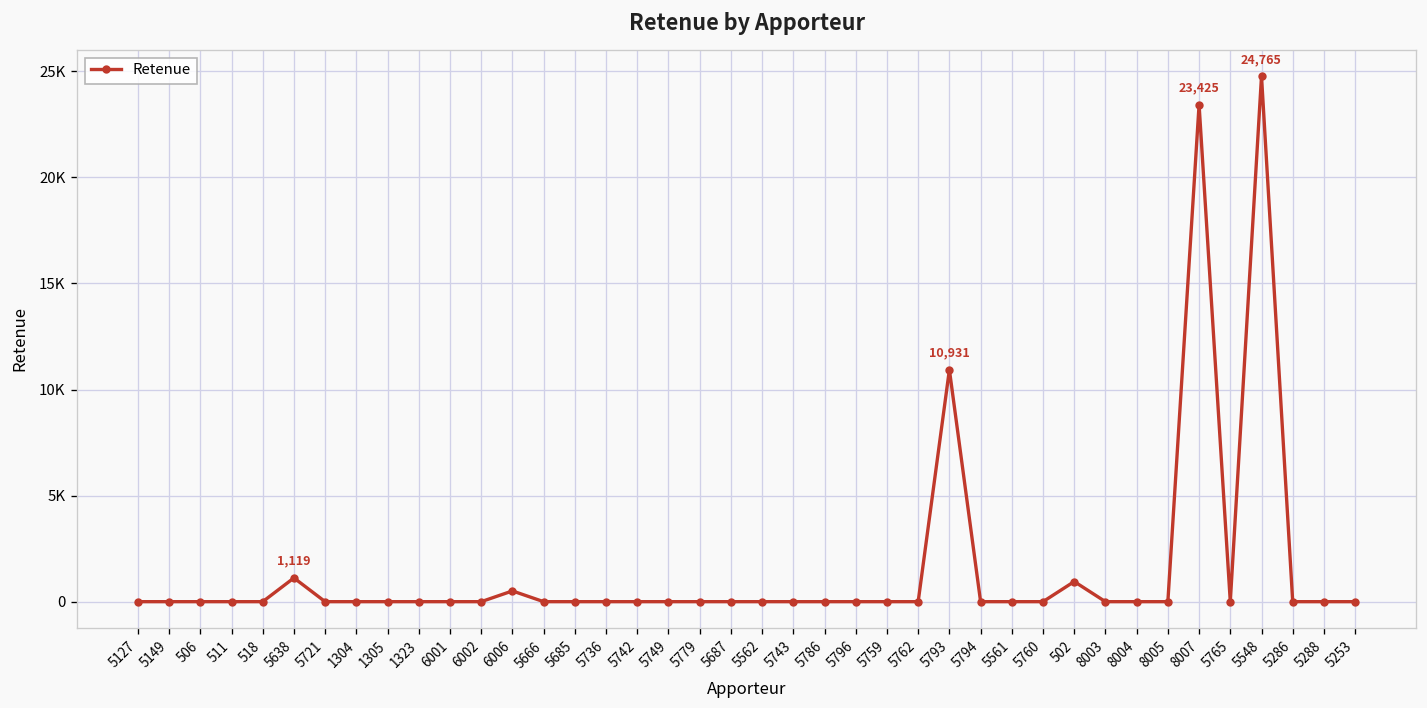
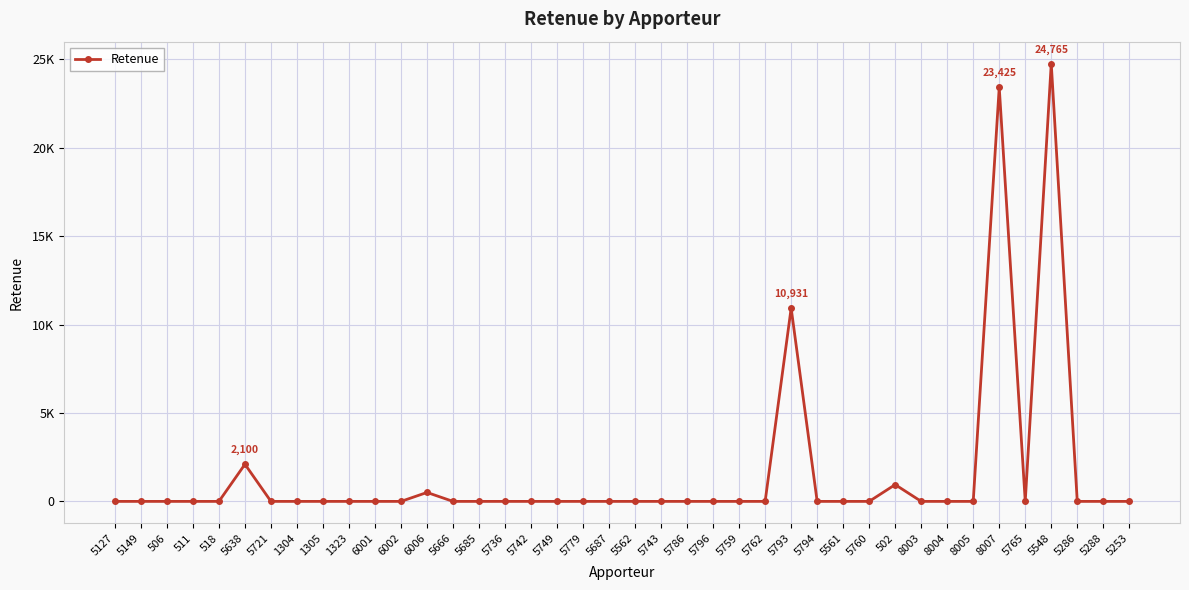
  {
-   "5638": "1,119",
+   "5638": "2,100",
    "5793": "10,931",
    "8007": "23,425",
    "5548": "24,765"
  }
